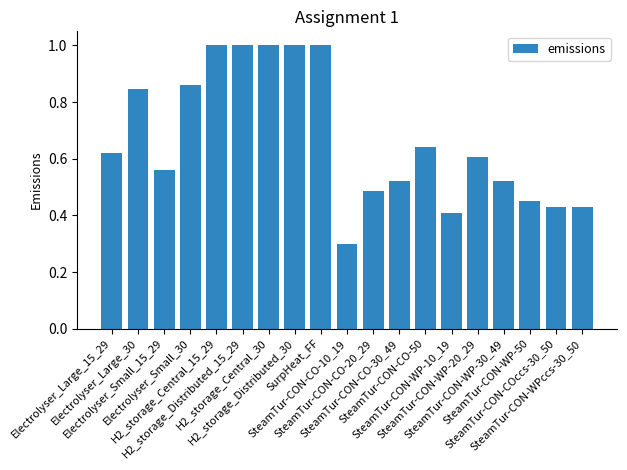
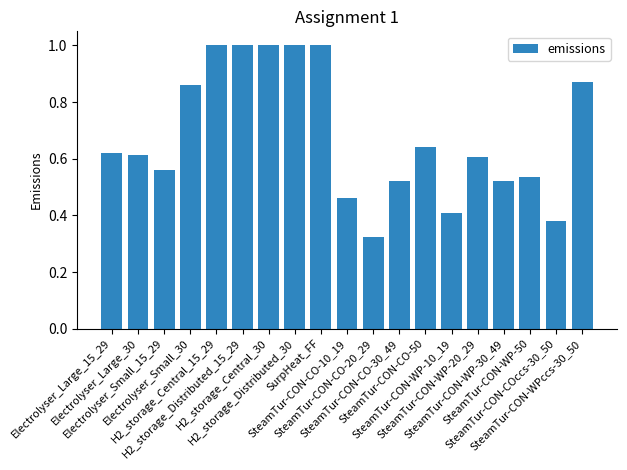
  {
    "Electrolyser_Large_15_29": 0.62,
-   "Electrolyser_Large_30": 0.85,
+   "Electrolyser_Large_30": 0.62,
    "Electrolyser_Small_15_29": 0.56,
    "Electrolyser_Small_30": 0.86,
    "H2_storage_Central_15_29": 1.00,
    "H2_storage_Distributed_15_29": 1.00,
    "H2_storage_Central_30": 1.00,
    "H2_storage_Distributed_30": 1.00,
    "SurpHeat_FF": 1.00,
-   "SteamTur-CON-CO-10_19": 0.30,
-   "SteamTur-CON-CO-20_29": 0.49,
+   "SteamTur-CON-CO-10_19": 0.46,
+   "SteamTur-CON-CO-20_29": 0.32,
    "SteamTur-CON-CO-30_49": 0.52,
    "SteamTur-CON-CO-50": 0.64,
    "SteamTur-CON-WP-10_19": 0.41,
    "SteamTur-CON-WP-20_29": 0.61,
    "SteamTur-CON-WP-30_49": 0.52,
-   "SteamTur-CON-WP-50": 0.45,
-   "SteamTur-CON-COccs-30_50": 0.43,
-   "SteamTur-CON-WPccs-30_50": 0.43
+   "SteamTur-CON-WP-50": 0.54,
+   "SteamTur-CON-COccs-30_50": 0.38,
+   "SteamTur-CON-WPccs-30_50": 0.87
  }
